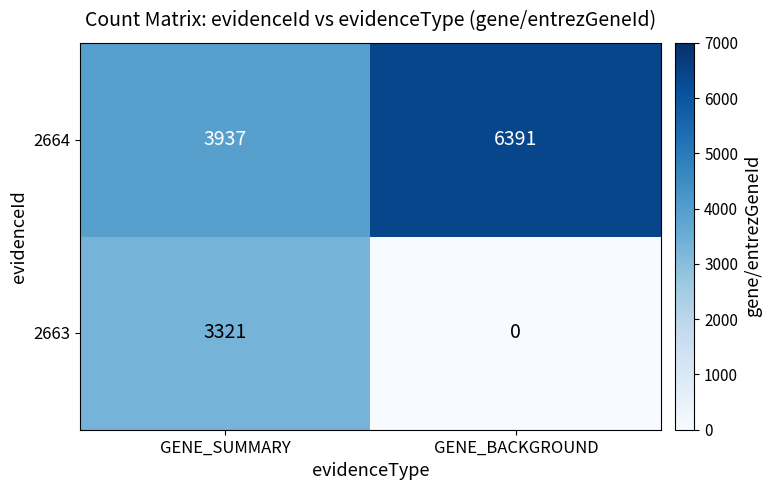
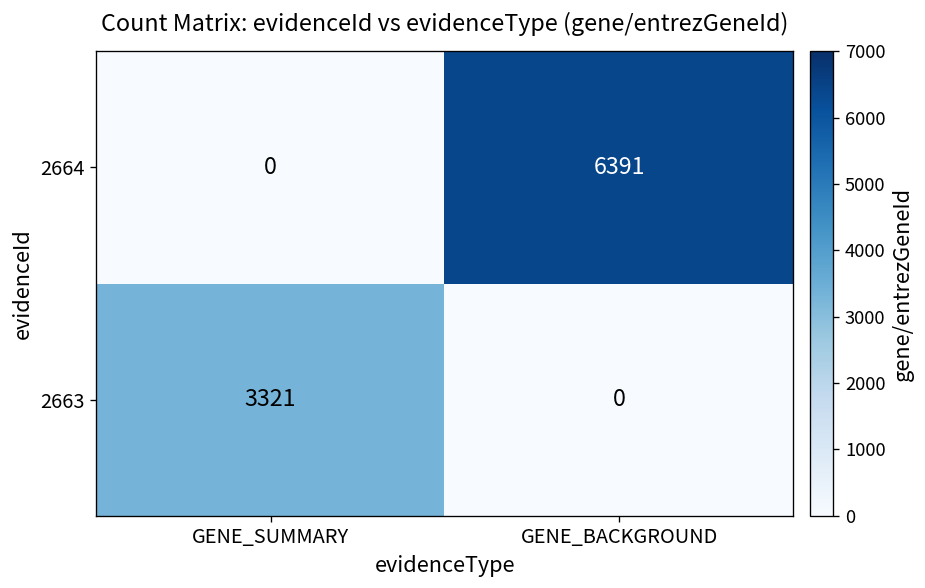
  {
    "2664": {
-     "GENE_SUMMARY": 3937,
+     "GENE_SUMMARY": 0,
      "GENE_BACKGROUND": 6391
    },
    "2663": {
      "GENE_SUMMARY": 3321,
      "GENE_BACKGROUND": 0
    }
  }
